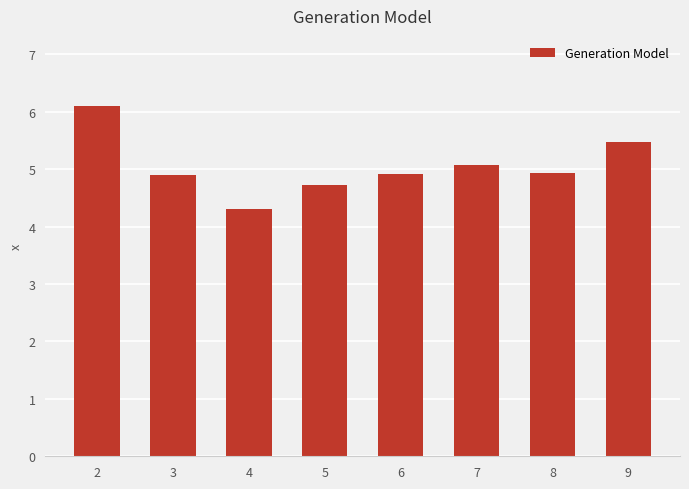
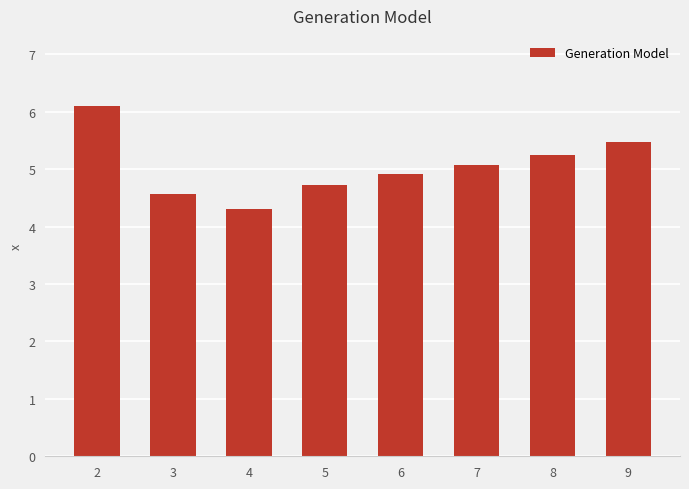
  {
    "2": 6.1,
-   "3": 4.9,
+   "3": 4.6,
    "4": 4.3,
    "5": 4.7,
    "6": 4.9,
    "7": 5.1,
-   "8": 4.9,
+   "8": 5.2,
    "9": 5.5
  }
